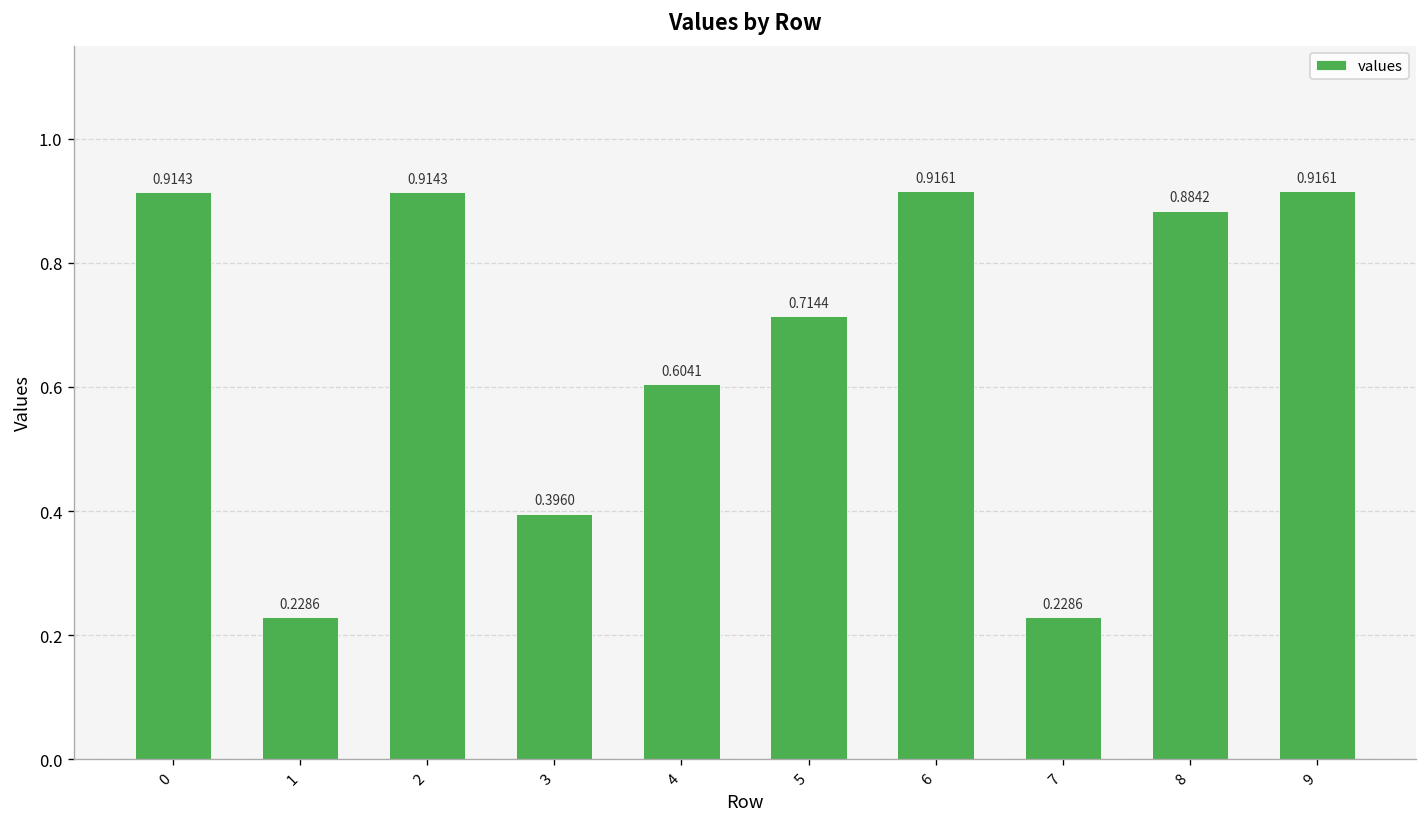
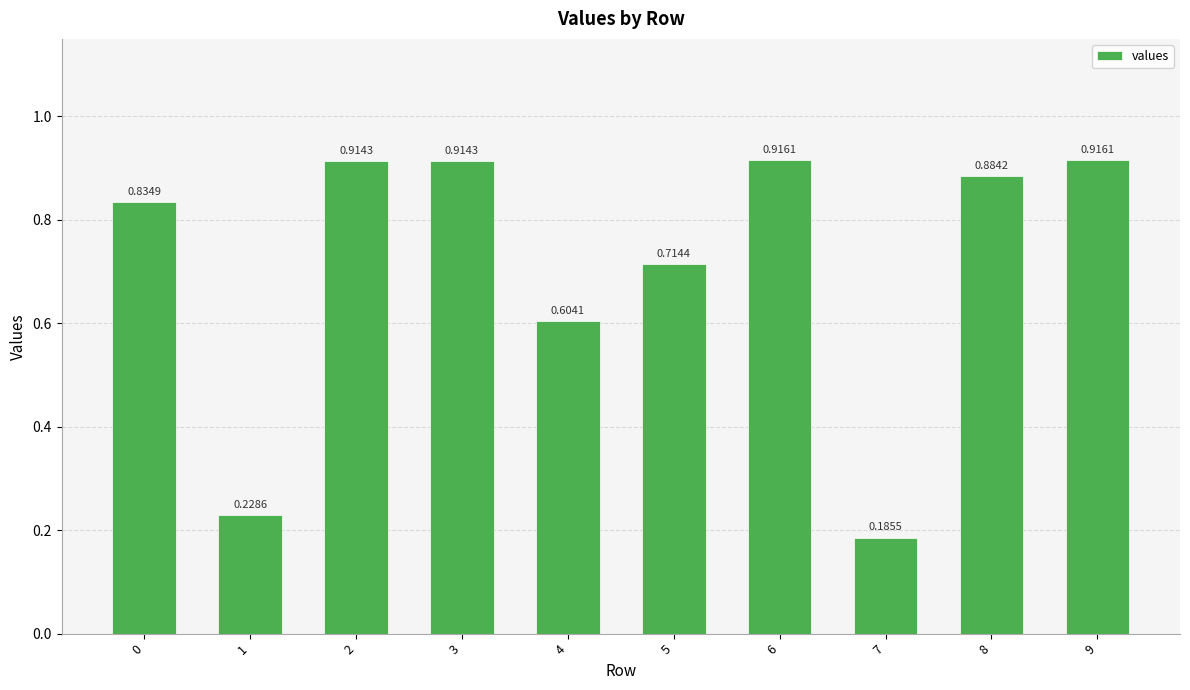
  {
-   "0": 0.9143,
+   "0": 0.8349,
    "1": 0.2286,
    "2": 0.9143,
-   "3": 0.3960,
+   "3": 0.9143,
    "4": 0.6041,
    "5": 0.7144,
    "6": 0.9161,
-   "7": 0.2286,
+   "7": 0.1855,
    "8": 0.8842,
    "9": 0.9161
  }
